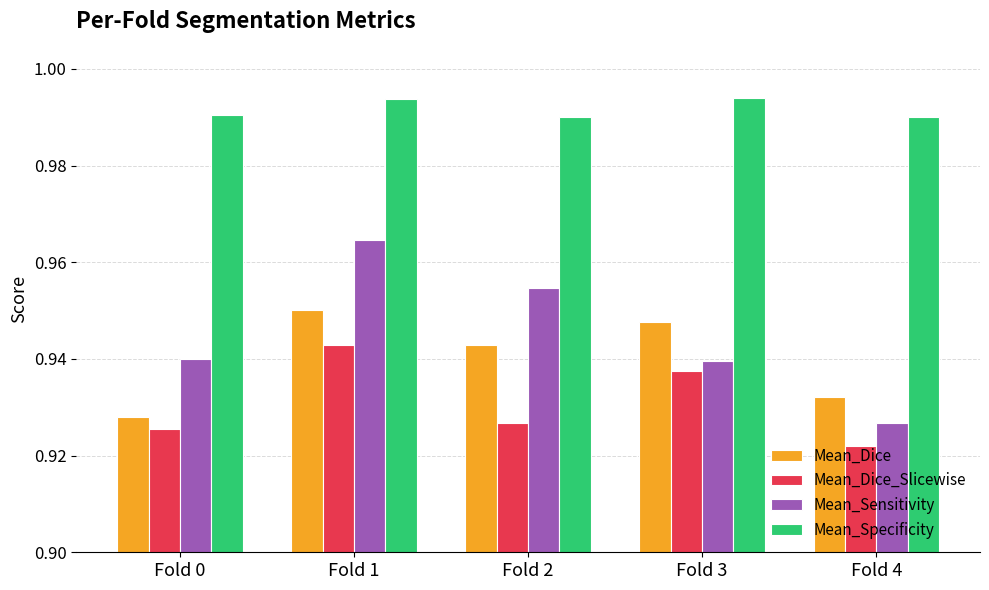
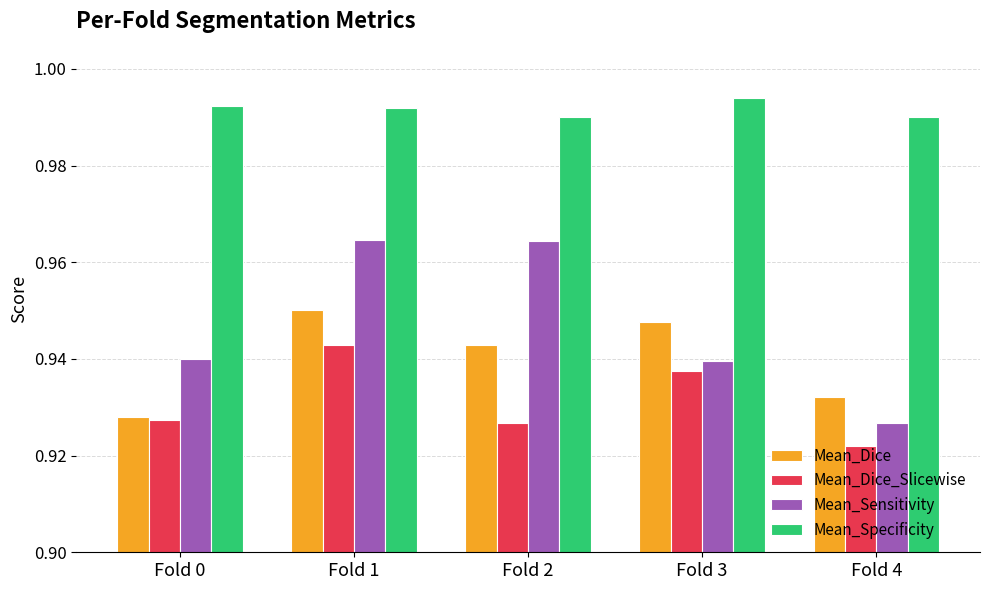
  {
    "Mean_Dice": {
      "Fold 0": 0.928,
      "Fold 1": 0.950,
      "Fold 2": 0.943,
      "Fold 3": 0.948,
      "Fold 4": 0.932
    },
    "Mean_Dice_Slicewise": {
-     "Fold 0": 0.925,
+     "Fold 0": 0.927,
      "Fold 1": 0.943,
      "Fold 2": 0.927,
      "Fold 3": 0.938,
      "Fold 4": 0.922
    },
    "Mean_Sensitivity": {
      "Fold 0": 0.940,
      "Fold 1": 0.965,
-     "Fold 2": 0.955,
+     "Fold 2": 0.964,
      "Fold 3": 0.940,
      "Fold 4": 0.927
    },
    "Mean_Specificity": {
-     "Fold 0": 0.990,
-     "Fold 1": 0.994,
+     "Fold 0": 0.992,
+     "Fold 1": 0.992,
      "Fold 2": 0.990,
      "Fold 3": 0.994,
      "Fold 4": 0.990
    }
  }
